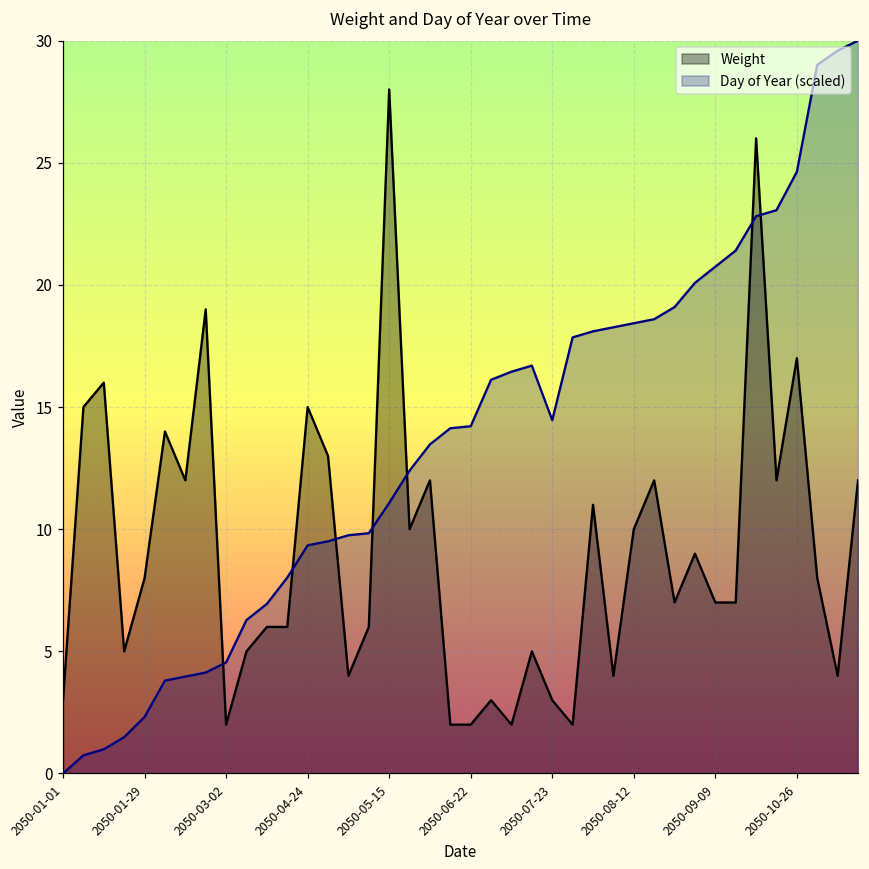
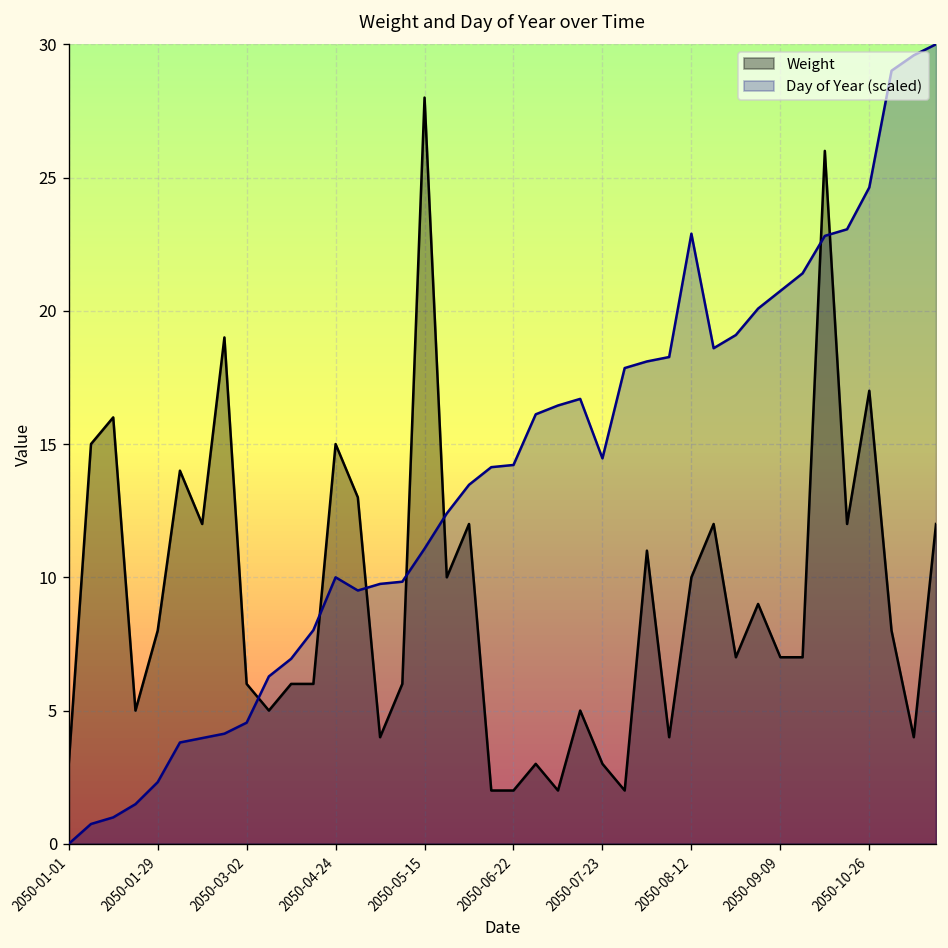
  {
    "Weight": {
      "2050-01-01": 3,
      "2050-01-29": 8,
-     "2050-03-02": 2,
+     "2050-03-02": 6,
      "2050-04-24": 15,
      "2050-05-15": 28,
      "2050-06-22": 2,
      "2050-07-23": 3,
      "2050-08-12": 10,
      "2050-09-09": 7,
      "2050-10-26": 17
    },
    "Day of Year (scaled)": {
      "2050-01-01": 0.0,
      "2050-01-29": 2.3,
      "2050-03-02": 4.5,
-     "2050-04-24": 9.3,
+     "2050-04-24": 10.0,
      "2050-05-15": 11.1,
      "2050-06-22": 14.2,
      "2050-07-23": 14.5,
-     "2050-08-12": 18.4,
+     "2050-08-12": 22.9,
      "2050-09-09": 20.7,
      "2050-10-26": 24.6
    }
  }
